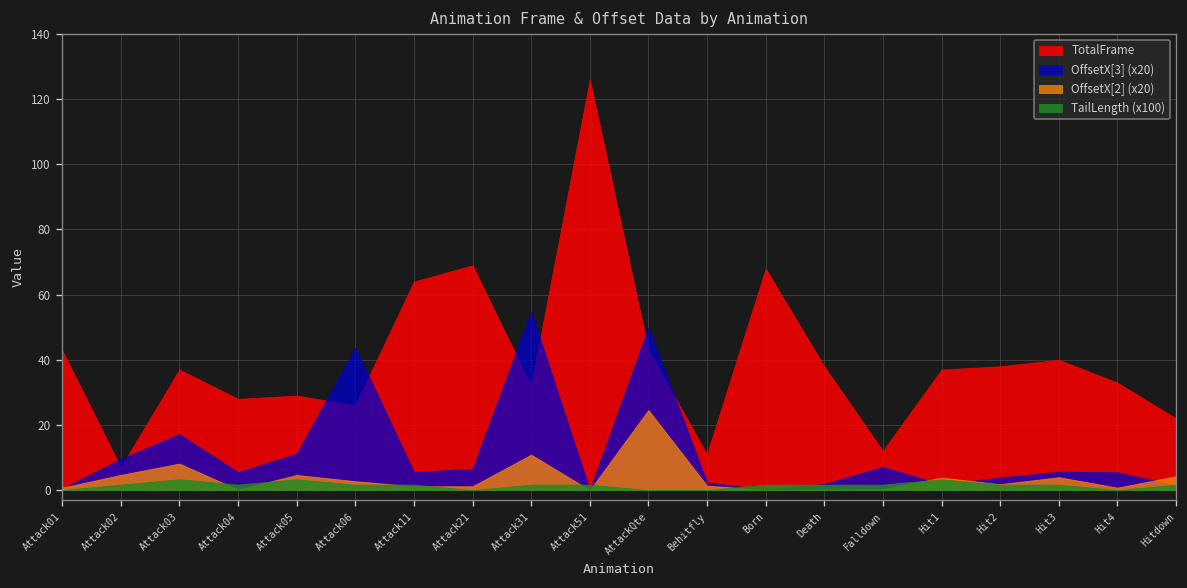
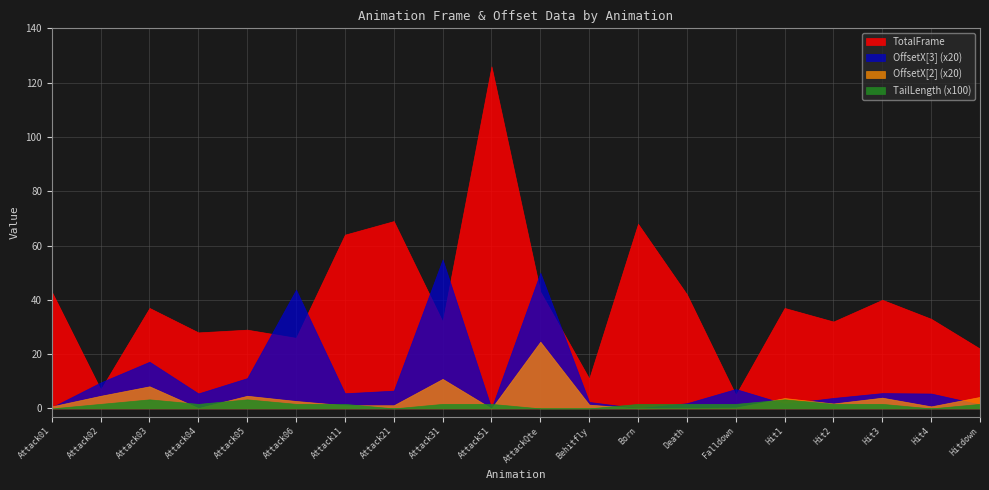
  {
    "TotalFrame": {
      "Attack01": 43,
      "Attack02": 7,
      "Attack03": 37,
      "Attack04": 28,
      "Attack05": 29,
      "Attack06": 26,
      "Attack11": 64,
      "Attack21": 69,
      "Attack31": 32,
      "Attack51": 126,
      "AttackQte": 43,
      "Behitfly": 11,
      "Born": 68,
-     "Death": 38,
-     "Falldown": 12,
+     "Death": 42,
+     "Falldown": 5,
      "Hit1": 37,
-     "Hit2": 38,
+     "Hit2": 32,
      "Hit3": 40,
      "Hit4": 33,
      "Hitdown": 22
    },
    "OffsetX[3] (x20)": {
      "Attack02": 10,
      "Attack03": 17,
      "Attack04": 6,
      "Attack05": 11,
      "Attack06": 44,
      "Attack11": 6,
      "Attack21": 7,
      "Attack31": 55,
      "AttackQte": 50,
      "Behitfly": 2,
      "Falldown": 7,
      "Hit1": 2,
      "Hit2": 4,
      "Hit3": 6,
      "Hit4": 5
    },
    "OffsetX[2] (x20)": {
      "Attack02": 5,
      "Attack03": 8,
      "Attack05": 5,
      "Attack06": 3,
      "Attack21": 1,
      "Attack31": 11,
      "AttackQte": 25,
      "Behitfly": 1,
      "Hit3": 4,
      "Hitdown": 4
    },
    "TailLength (x100)": {
      "Attack02": 2,
      "Attack03": 3,
      "Attack04": 2,
      "Attack05": 3,
      "Attack06": 2,
      "Attack21": 0,
      "Attack31": 2,
      "Attack51": 2,
      "AttackQte": 0,
      "Behitfly": 0,
      "Born": 2,
      "Falldown": 2,
      "Hit3": 2
    }
  }
